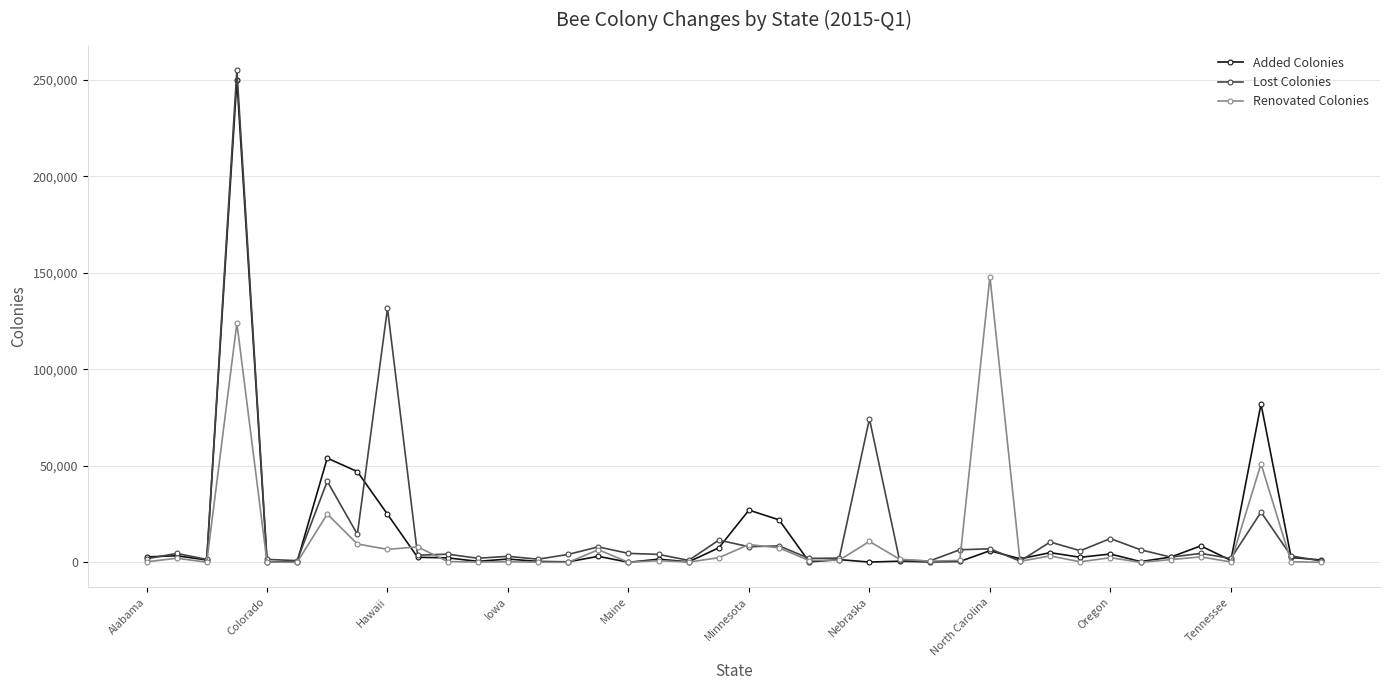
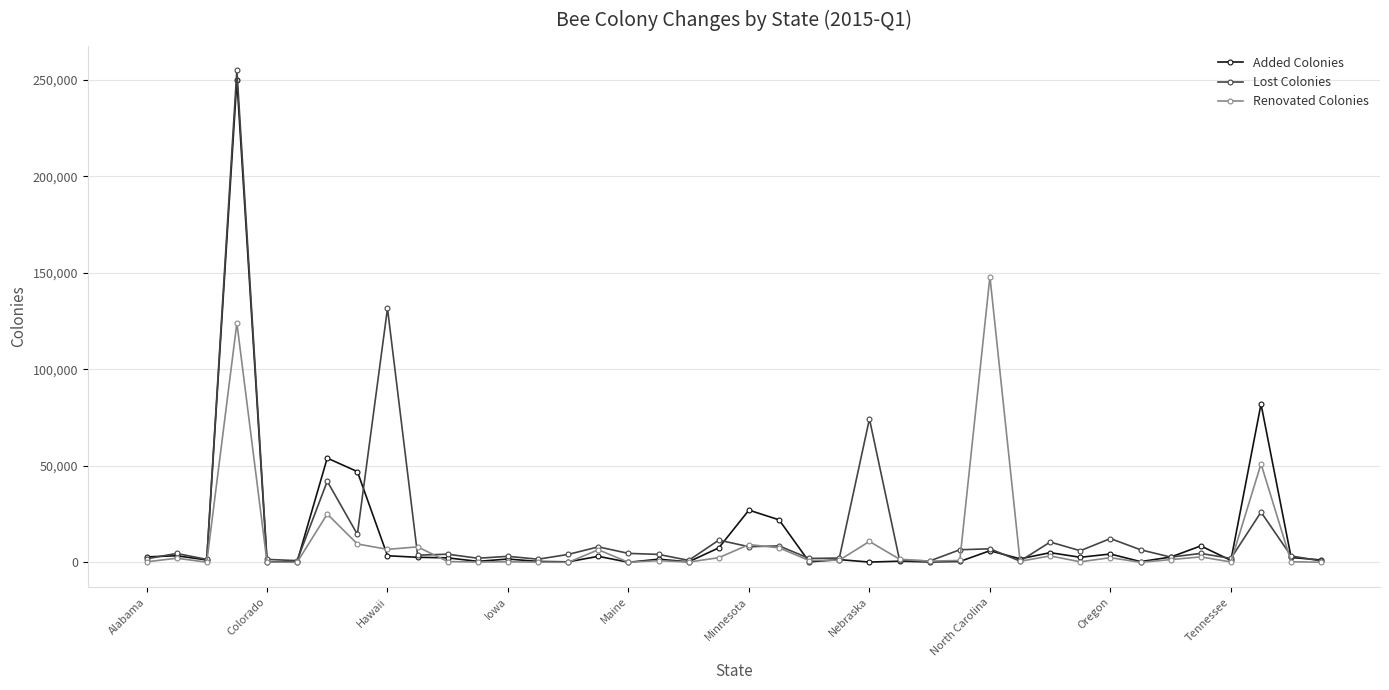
  {
    "Added Colonies": {
-     "Hawaii": "25,000",
+     "Hawaii": "3,000",
      "Iowa": "2,000",
      "Minnesota": "27,000",
      "Nebraska": "0",
      "Oregon": "4,000"
    },
    "Lost Colonies": {
      "Hawaii": "132,000",
      "Iowa": "3,000",
      "Maine": "5,000",
      "Nebraska": "74,000",
      "Oregon": "12,000"
    },
    "Renovated Colonies": {
      "Alabama": "0",
      "Hawaii": "7,000",
      "Iowa": "0",
      "Nebraska": "11,000",
      "North Carolina": "148,000",
      "Oregon": "2,000"
    }
  }
